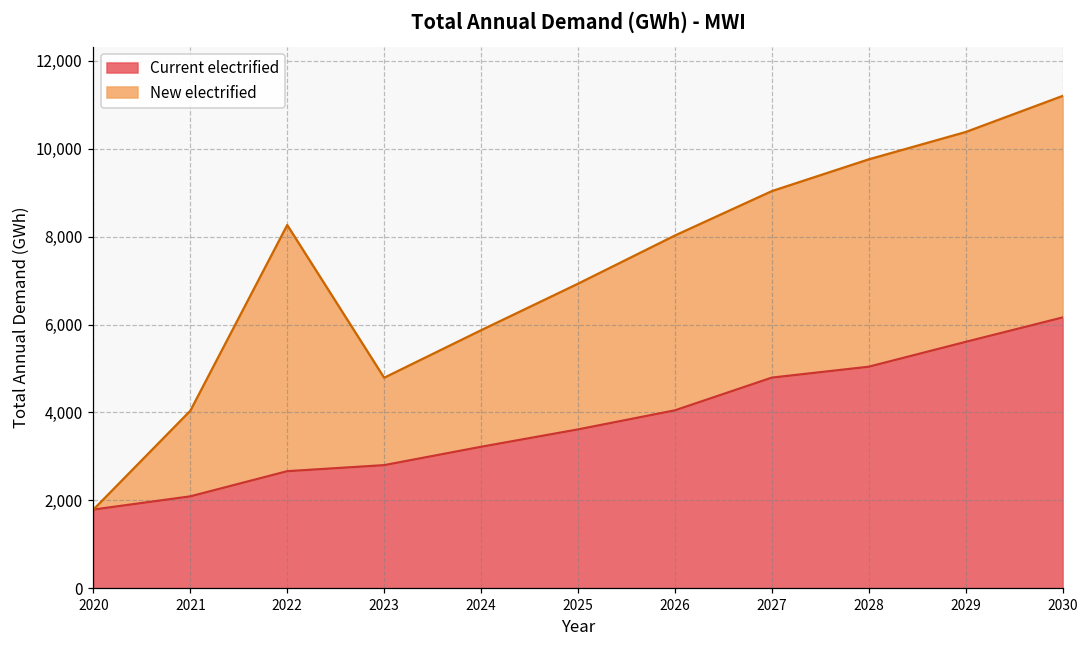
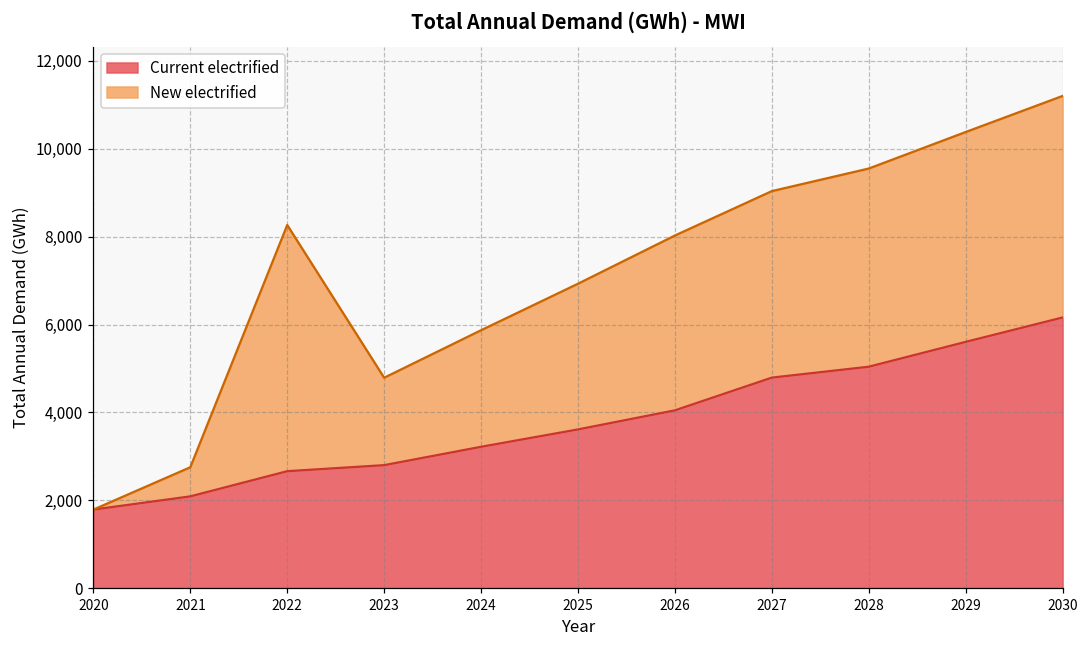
  {
    "Current electrified": {
      "2021": "2,100",
      "2022": "2,700",
      "2023": "2,800",
      "2024": "3,200",
      "2025": "3,600",
      "2026": "4,000",
      "2027": "4,800",
      "2028": "5,000",
      "2029": "5,600",
      "2030": "6,200"
    },
    "New electrified": {
-     "2021": "1,900",
+     "2021": "700",
      "2022": "5,600",
      "2023": "2,000",
      "2024": "2,700",
      "2025": "3,300",
      "2026": "4,000",
      "2027": "4,200",
-     "2028": "4,700",
+     "2028": "4,500",
      "2029": "4,800",
      "2030": "5,000"
    }
  }
